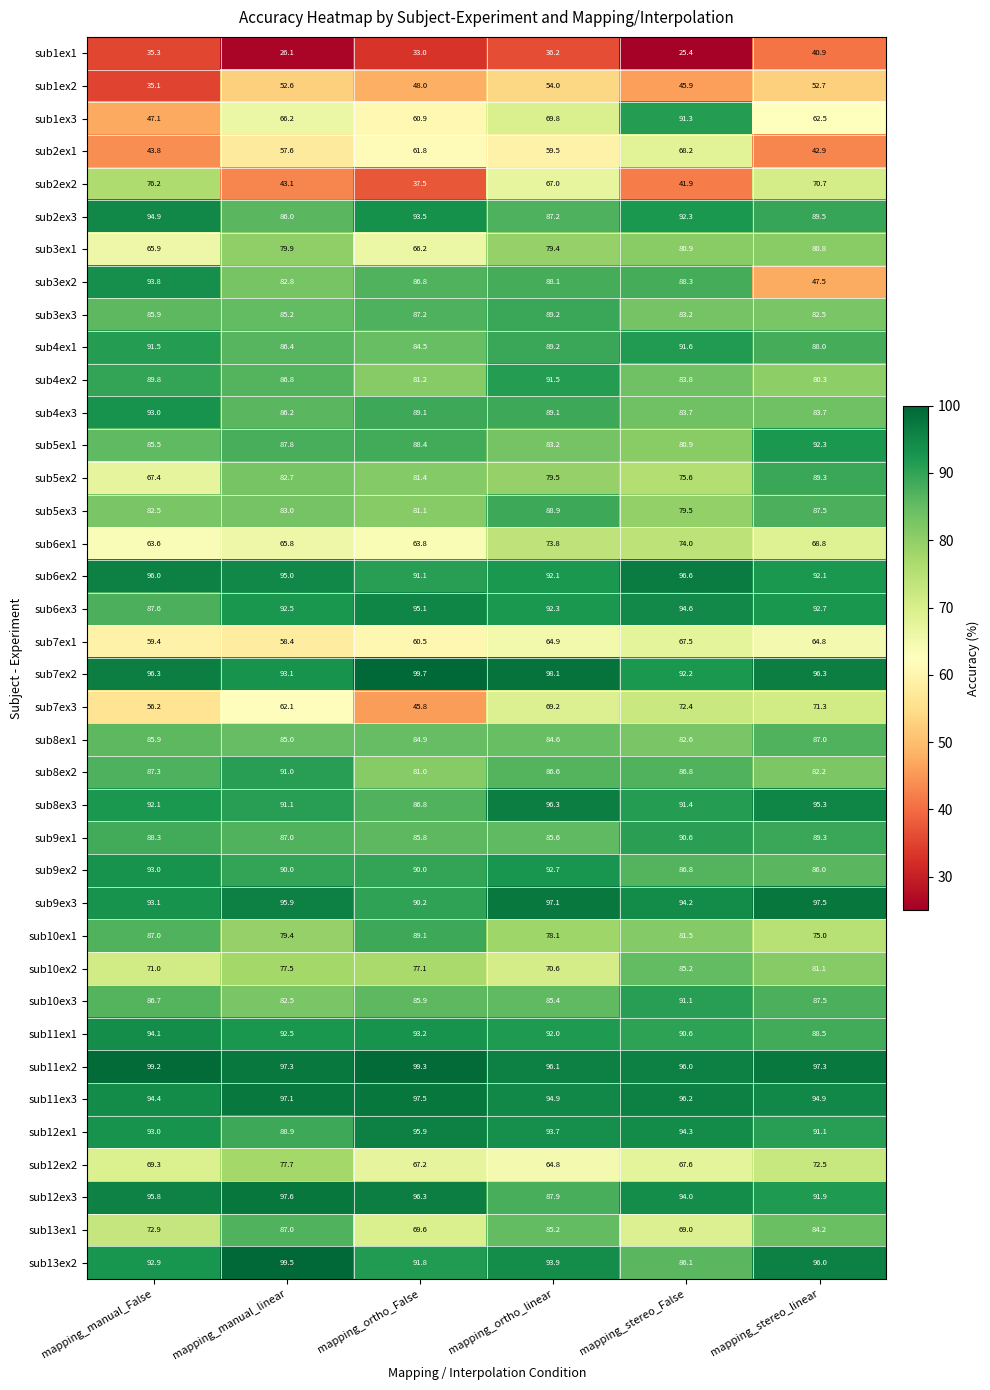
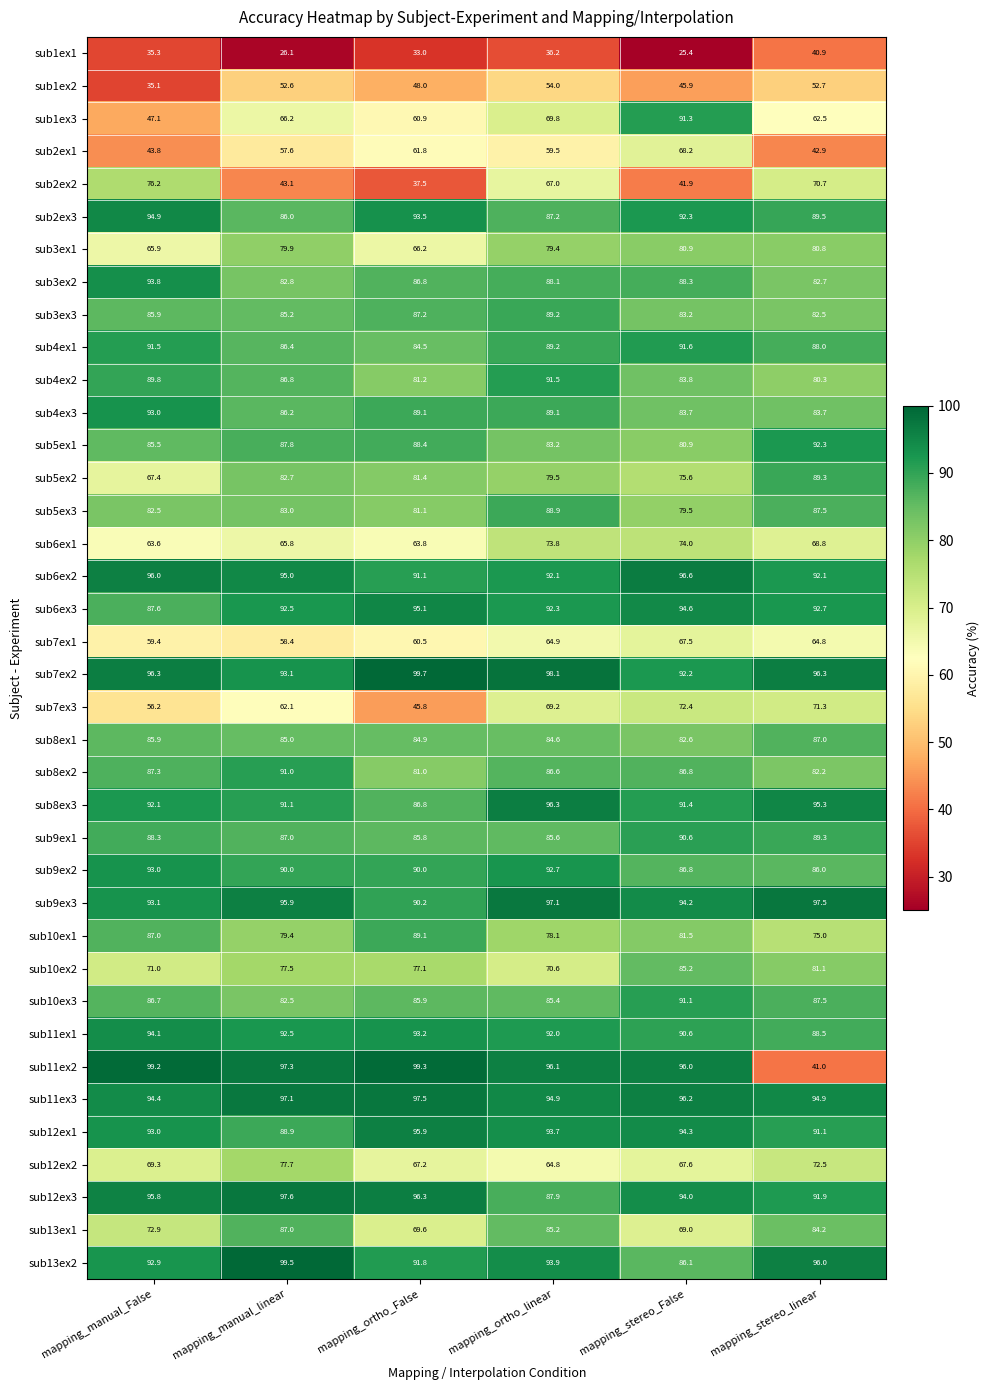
  {
    "sub3ex2": {
      "mapping_manual_False": 93.8,
      "mapping_manual_linear": 82.8,
      "mapping_ortho_False": 86.8,
      "mapping_ortho_linear": 88.1,
      "mapping_stereo_False": 88.3,
-     "mapping_stereo_linear": 47.5
+     "mapping_stereo_linear": 82.7
    },
    "sub11ex2": {
      "mapping_manual_False": 99.2,
      "mapping_manual_linear": 97.3,
      "mapping_ortho_False": 99.3,
      "mapping_ortho_linear": 96.1,
      "mapping_stereo_False": 96.0,
-     "mapping_stereo_linear": 97.3
+     "mapping_stereo_linear": 41.0
    }
  }
